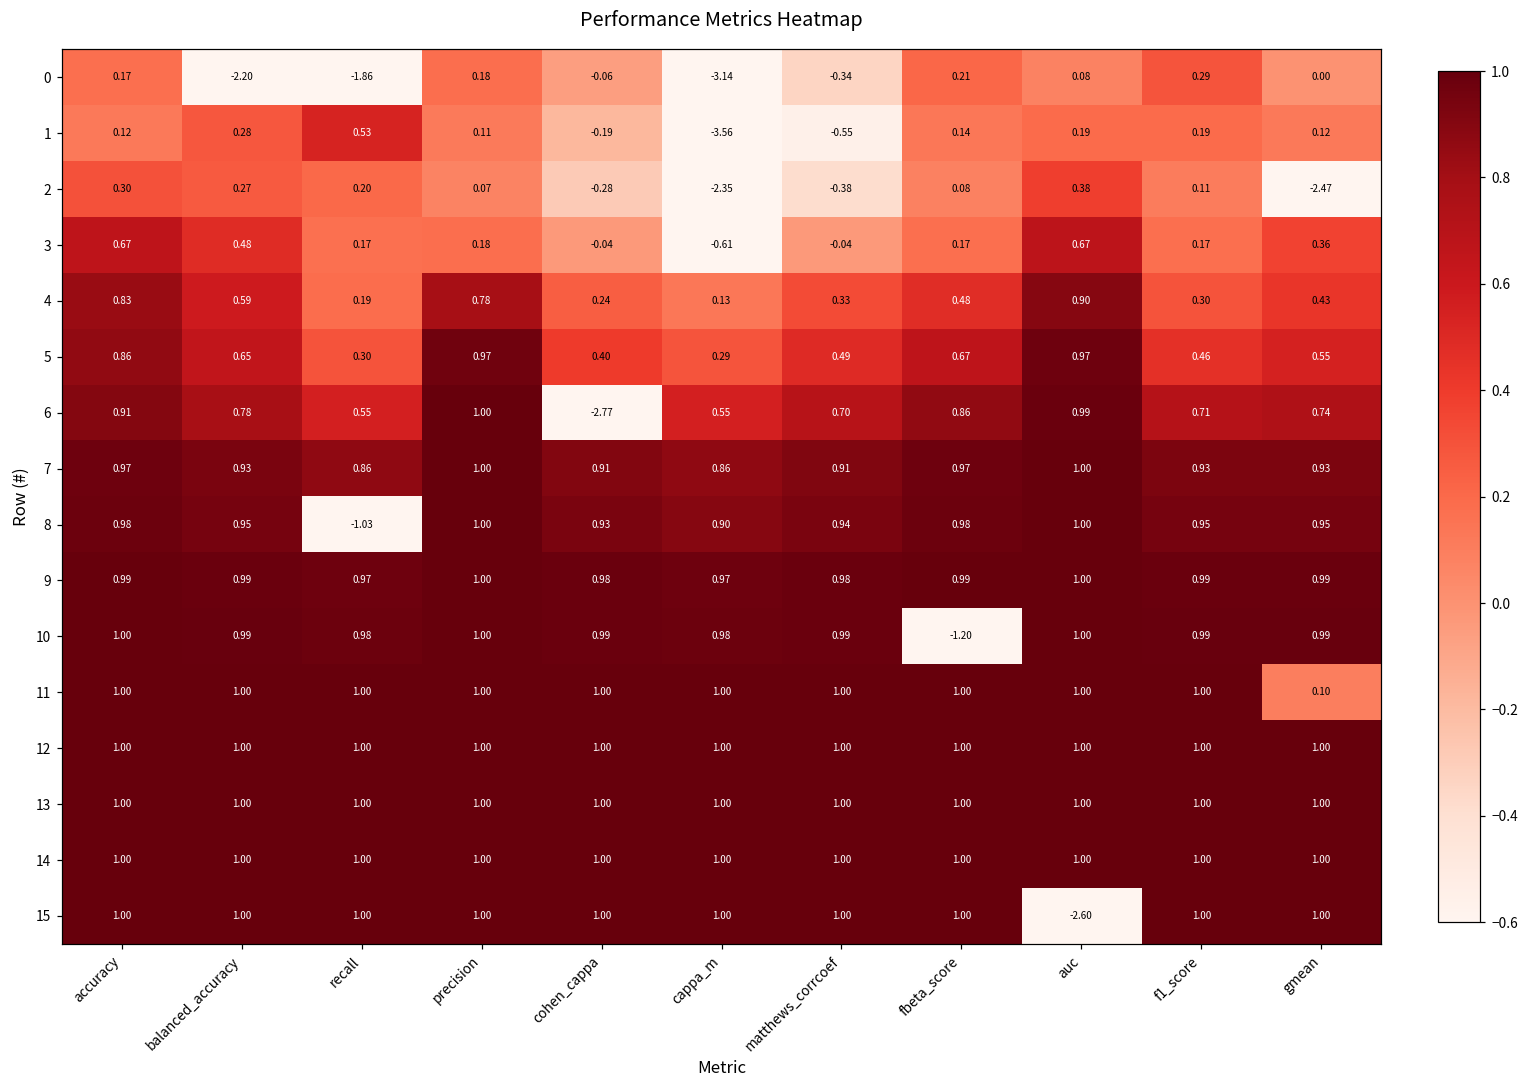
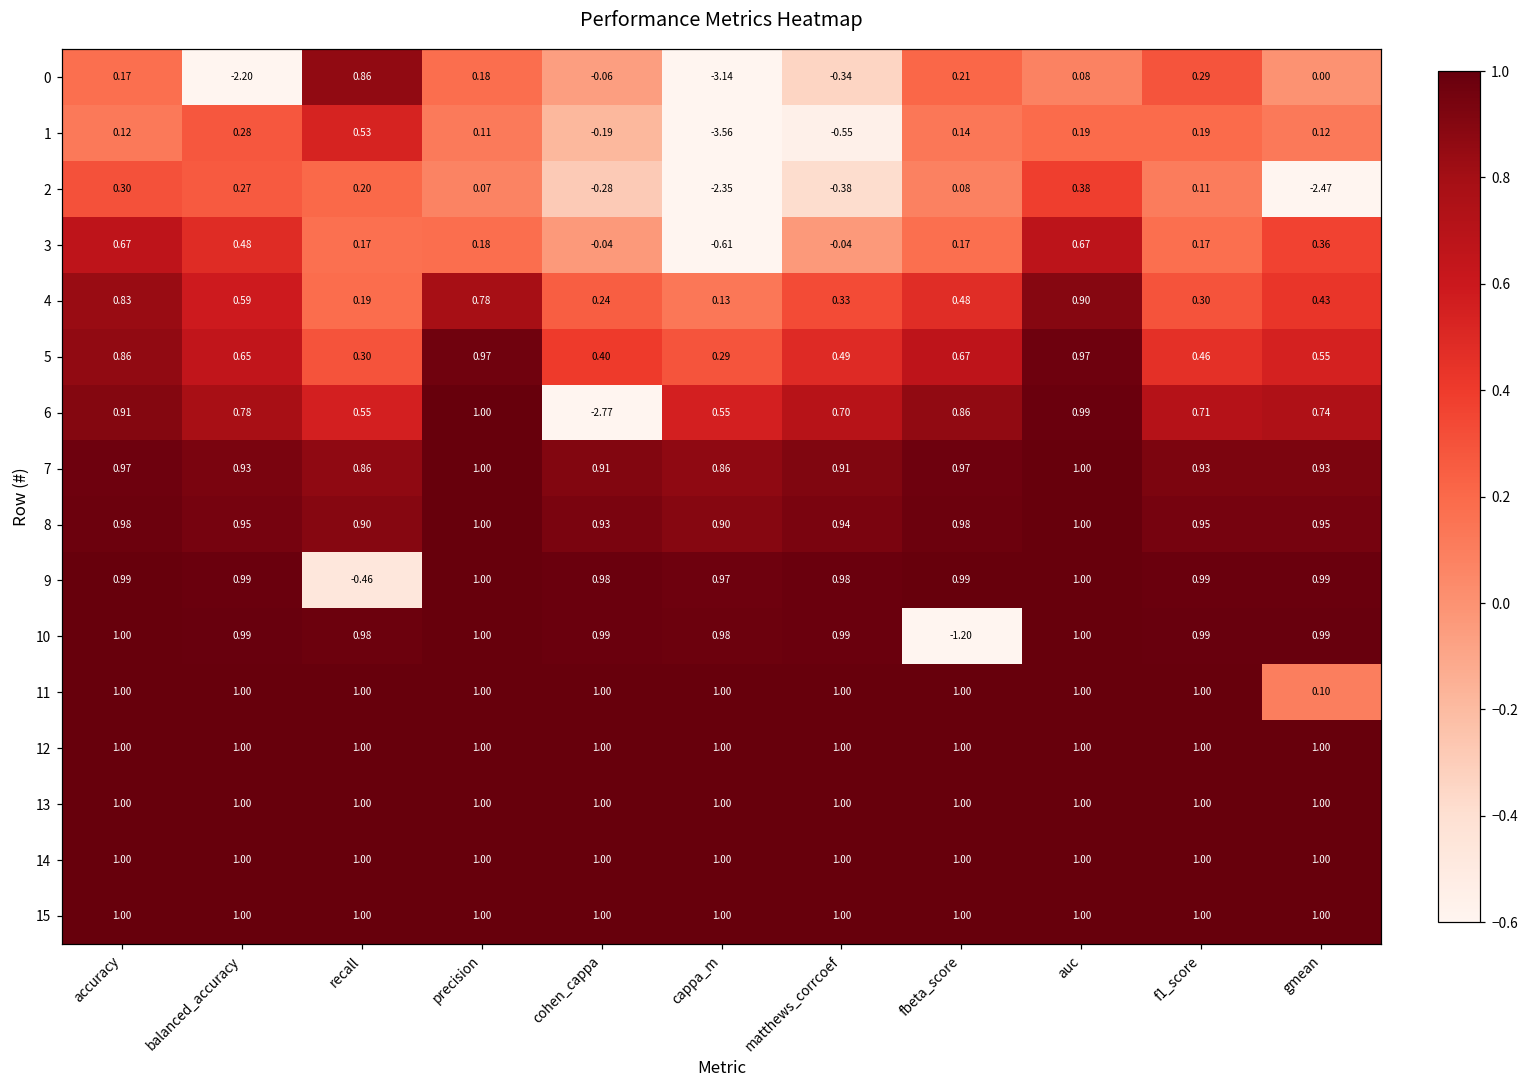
  {
    "0": {
      "accuracy": 0.17,
      "balanced_accuracy": -2.20,
-     "recall": -1.86,
+     "recall": 0.86,
      "precision": 0.18,
      "cohen_cappa": -0.06,
      "cappa_m": -3.14,
      "matthews_corrcoef": -0.34,
      "fbeta_score": 0.21,
      "auc": 0.08,
      "f1_score": 0.29,
      "gmean": 0.00
    },
    "1": {
      "accuracy": 0.12,
      "balanced_accuracy": 0.28,
      "recall": 0.53,
      "precision": 0.11,
      "cohen_cappa": -0.19,
      "cappa_m": -3.56,
      "matthews_corrcoef": -0.55,
      "fbeta_score": 0.14,
      "auc": 0.19,
      "f1_score": 0.19,
      "gmean": 0.12
    },
    "2": {
      "accuracy": 0.30,
      "balanced_accuracy": 0.27,
      "recall": 0.20,
      "precision": 0.07,
      "cohen_cappa": -0.28,
      "cappa_m": -2.35,
      "matthews_corrcoef": -0.38,
      "fbeta_score": 0.08,
      "auc": 0.38,
      "f1_score": 0.11,
      "gmean": -2.47
    },
    "3": {
      "accuracy": 0.67,
      "balanced_accuracy": 0.48,
      "recall": 0.17,
      "precision": 0.18,
      "cohen_cappa": -0.04,
      "cappa_m": -0.61,
      "matthews_corrcoef": -0.04,
      "fbeta_score": 0.17,
      "auc": 0.67,
      "f1_score": 0.17,
      "gmean": 0.36
    },
    "4": {
      "accuracy": 0.83,
      "balanced_accuracy": 0.59,
      "recall": 0.19,
      "precision": 0.78,
      "cohen_cappa": 0.24,
      "cappa_m": 0.13,
      "matthews_corrcoef": 0.33,
      "fbeta_score": 0.48,
      "auc": 0.90,
      "f1_score": 0.30,
      "gmean": 0.43
    },
    "5": {
      "accuracy": 0.86,
      "balanced_accuracy": 0.65,
      "recall": 0.30,
      "precision": 0.97,
      "cohen_cappa": 0.40,
      "cappa_m": 0.29,
      "matthews_corrcoef": 0.49,
      "fbeta_score": 0.67,
      "auc": 0.97,
      "f1_score": 0.46,
      "gmean": 0.55
    },
    "6": {
      "accuracy": 0.91,
      "balanced_accuracy": 0.78,
      "recall": 0.55,
      "precision": 1.00,
      "cohen_cappa": -2.77,
      "cappa_m": 0.55,
      "matthews_corrcoef": 0.70,
      "fbeta_score": 0.86,
      "auc": 0.99,
      "f1_score": 0.71,
      "gmean": 0.74
    },
    "7": {
      "accuracy": 0.97,
      "balanced_accuracy": 0.93,
      "recall": 0.86,
      "precision": 1.00,
      "cohen_cappa": 0.91,
      "cappa_m": 0.86,
      "matthews_corrcoef": 0.91,
      "fbeta_score": 0.97,
      "auc": 1.00,
      "f1_score": 0.93,
      "gmean": 0.93
    },
    "8": {
      "accuracy": 0.98,
      "balanced_accuracy": 0.95,
-     "recall": -1.03,
+     "recall": 0.90,
      "precision": 1.00,
      "cohen_cappa": 0.93,
      "cappa_m": 0.90,
      "matthews_corrcoef": 0.94,
      "fbeta_score": 0.98,
      "auc": 1.00,
      "f1_score": 0.95,
      "gmean": 0.95
    },
    "9": {
      "accuracy": 0.99,
      "balanced_accuracy": 0.99,
-     "recall": 0.97,
+     "recall": -0.46,
      "precision": 1.00,
      "cohen_cappa": 0.98,
      "cappa_m": 0.97,
      "matthews_corrcoef": 0.98,
      "fbeta_score": 0.99,
      "auc": 1.00,
      "f1_score": 0.99,
      "gmean": 0.99
    },
    "10": {
      "accuracy": 1.00,
      "balanced_accuracy": 0.99,
      "recall": 0.98,
      "precision": 1.00,
      "cohen_cappa": 0.99,
      "cappa_m": 0.98,
      "matthews_corrcoef": 0.99,
      "fbeta_score": -1.20,
      "auc": 1.00,
      "f1_score": 0.99,
      "gmean": 0.99
    },
    "11": {
      "accuracy": 1.00,
      "balanced_accuracy": 1.00,
      "recall": 1.00,
      "precision": 1.00,
      "cohen_cappa": 1.00,
      "cappa_m": 1.00,
      "matthews_corrcoef": 1.00,
      "fbeta_score": 1.00,
      "auc": 1.00,
      "f1_score": 1.00,
      "gmean": 0.10
    },
    "12": {
      "accuracy": 1.00,
      "balanced_accuracy": 1.00,
      "recall": 1.00,
      "precision": 1.00,
      "cohen_cappa": 1.00,
      "cappa_m": 1.00,
      "matthews_corrcoef": 1.00,
      "fbeta_score": 1.00,
      "auc": 1.00,
      "f1_score": 1.00,
      "gmean": 1.00
    },
    "13": {
      "accuracy": 1.00,
      "balanced_accuracy": 1.00,
      "recall": 1.00,
      "precision": 1.00,
      "cohen_cappa": 1.00,
      "cappa_m": 1.00,
      "matthews_corrcoef": 1.00,
      "fbeta_score": 1.00,
      "auc": 1.00,
      "f1_score": 1.00,
      "gmean": 1.00
    },
    "14": {
      "accuracy": 1.00,
      "balanced_accuracy": 1.00,
      "recall": 1.00,
      "precision": 1.00,
      "cohen_cappa": 1.00,
      "cappa_m": 1.00,
      "matthews_corrcoef": 1.00,
      "fbeta_score": 1.00,
      "auc": 1.00,
      "f1_score": 1.00,
      "gmean": 1.00
    },
    "15": {
      "accuracy": 1.00,
      "balanced_accuracy": 1.00,
      "recall": 1.00,
      "precision": 1.00,
      "cohen_cappa": 1.00,
      "cappa_m": 1.00,
      "matthews_corrcoef": 1.00,
      "fbeta_score": 1.00,
-     "auc": -2.60,
+     "auc": 1.00,
      "f1_score": 1.00,
      "gmean": 1.00
    }
  }
